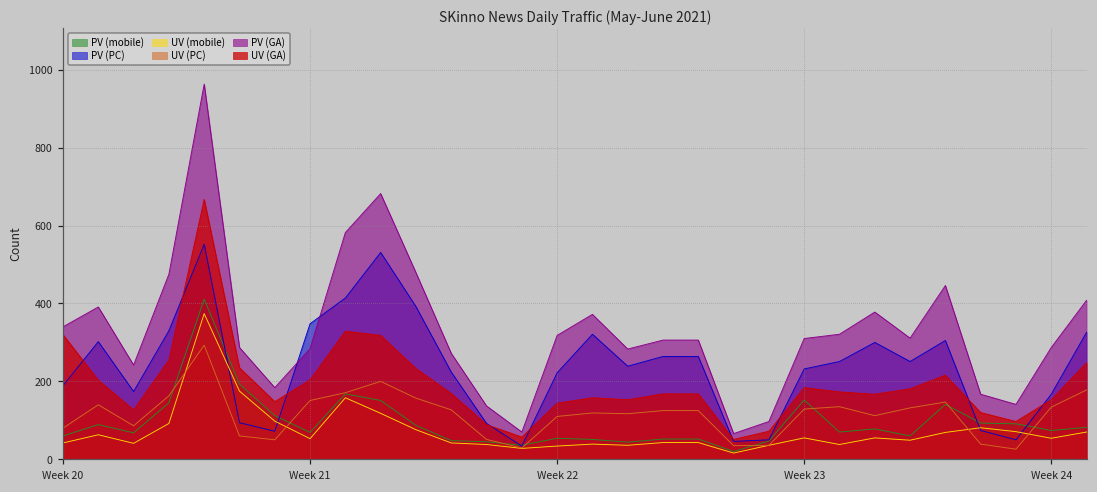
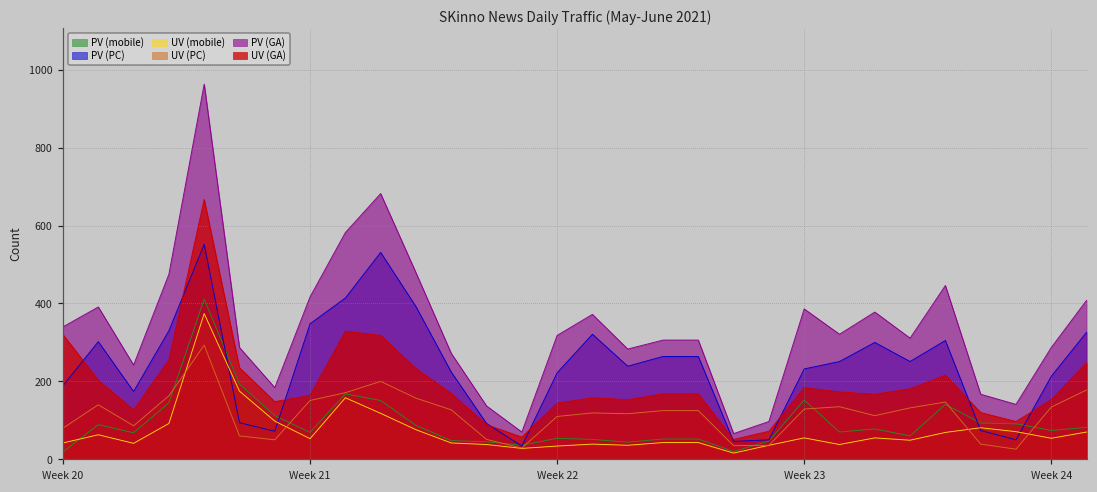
  {
    "PV (mobile)": {
-     "Week 20": 60,
+     "Week 20": 20,
      "Week 21": 70,
      "Week 22": 50,
      "Week 23": 150,
      "Week 24": 70
    },
    "PV (PC)": {
      "Week 20": 190,
      "Week 21": 350,
      "Week 22": 220,
      "Week 23": 230,
-     "Week 24": 170
+     "Week 24": 210
    },
    "UV (mobile)": {
      "Week 20": 40,
      "Week 21": 50,
      "Week 22": 30,
      "Week 23": 60,
      "Week 24": 50
    },
    "UV (PC)": {
      "Week 20": 80,
      "Week 21": 150,
      "Week 22": 110,
      "Week 23": 130,
      "Week 24": 130
    },
    "PV (GA)": {
      "Week 20": 340,
-     "Week 21": 280,
+     "Week 21": 420,
      "Week 22": 320,
-     "Week 23": 310,
+     "Week 23": 390,
      "Week 24": 290
    },
    "UV (GA)": {
      "Week 20": 320,
-     "Week 21": 200,
+     "Week 21": 160,
      "Week 22": 140,
      "Week 23": 180,
      "Week 24": 150
    }
  }
